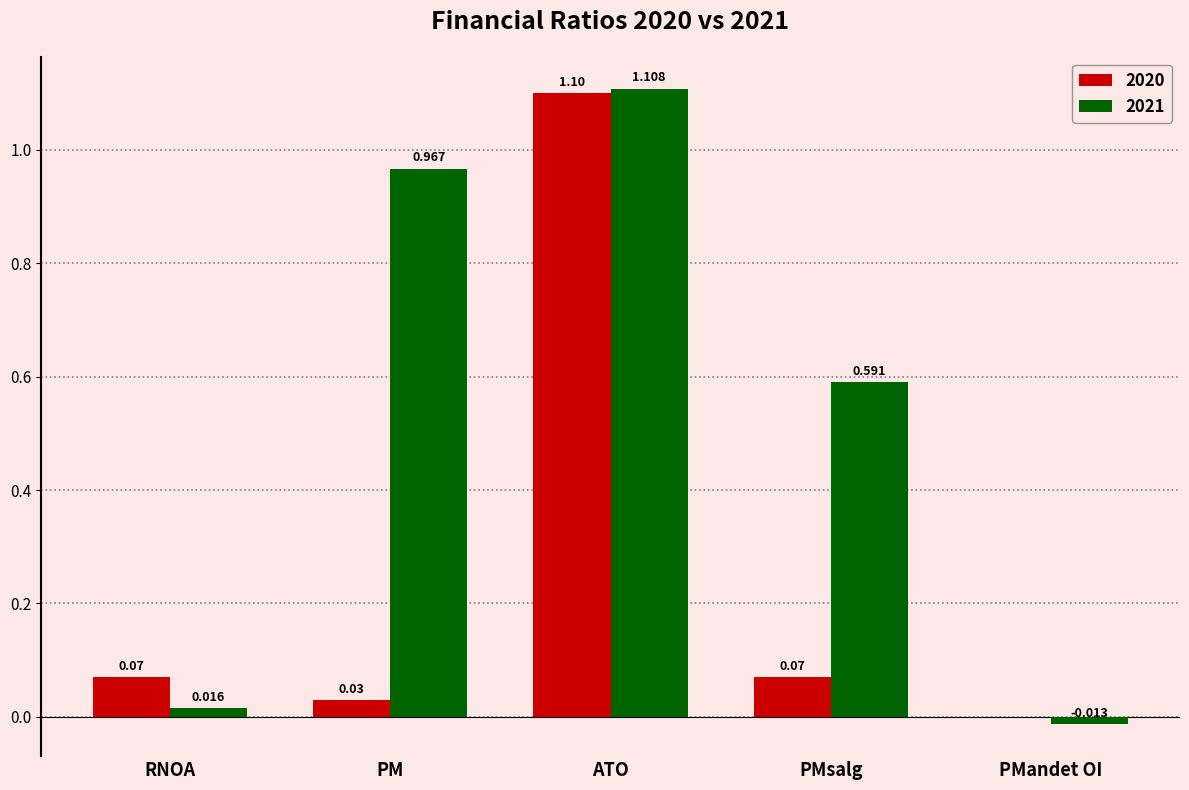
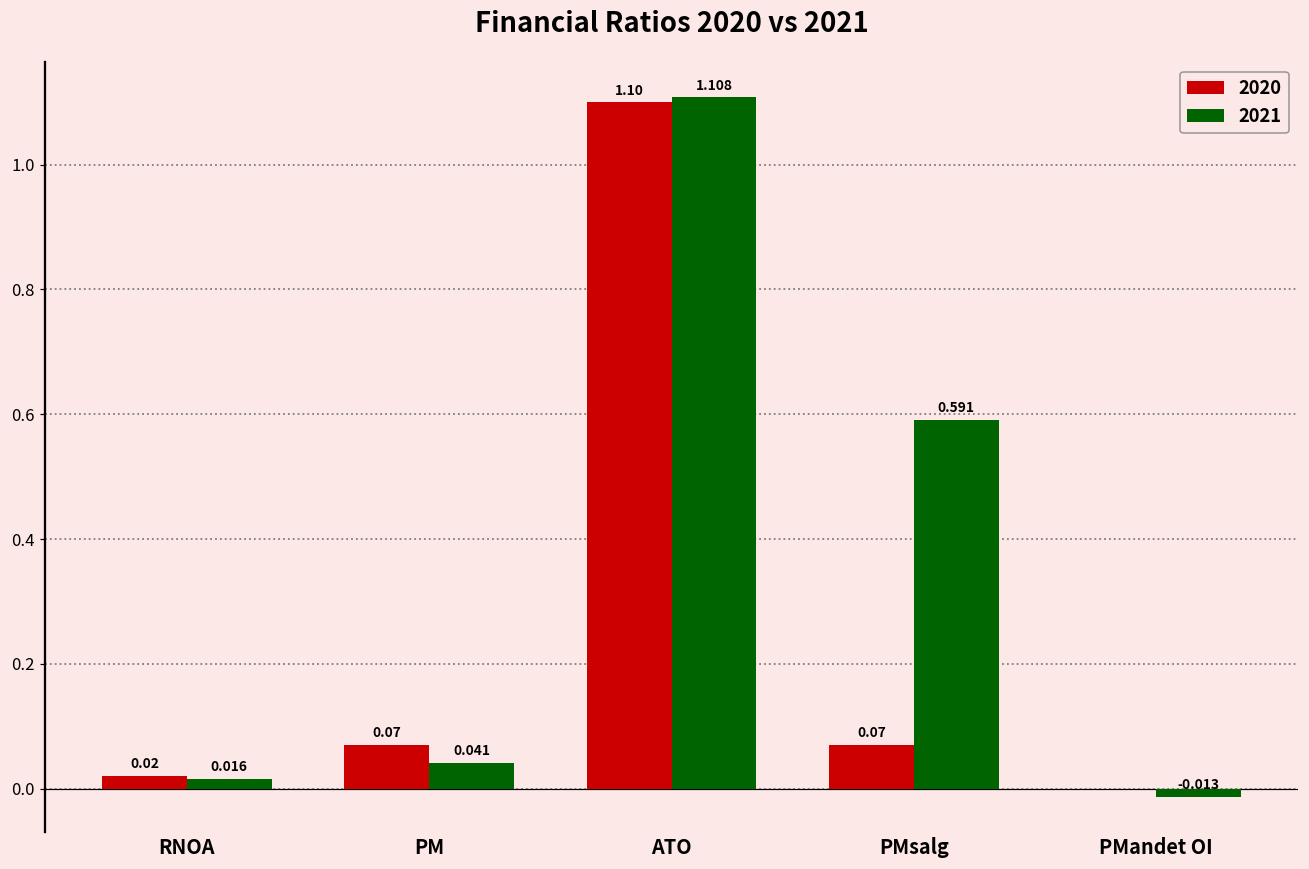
  {
    "2020": {
-     "RNOA": 0.07,
-     "PM": 0.03,
+     "RNOA": 0.02,
+     "PM": 0.07,
      "ATO": 1.10,
      "PMsalg": 0.07
    },
    "2021": {
      "RNOA": 0.016,
-     "PM": 0.967,
+     "PM": 0.041,
      "ATO": 1.108,
      "PMsalg": 0.591,
      "PMandet OI": -0.013
    }
  }
